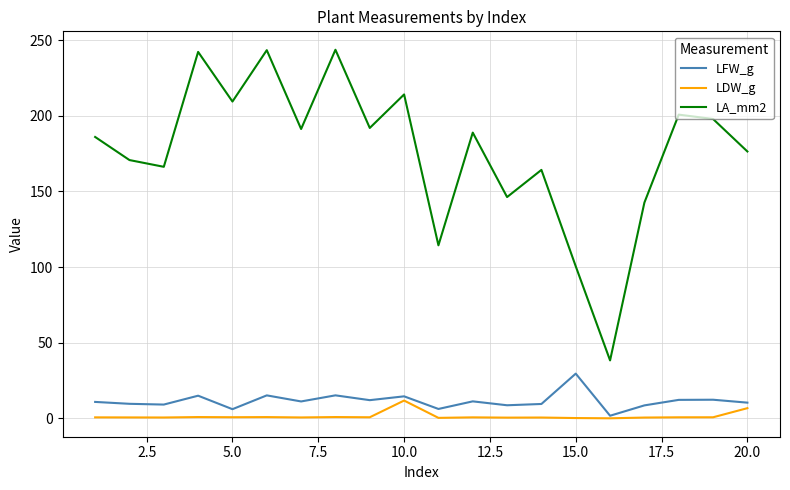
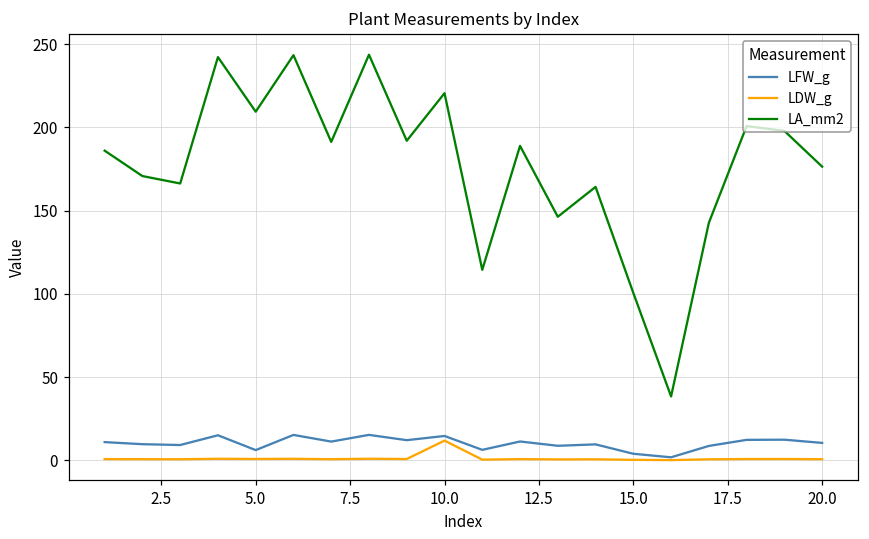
  {
    "LFW_g": {
      "5.0": 6,
      "10.0": 15,
-     "15.0": 30,
+     "15.0": 4,
      "20.0": 10
    },
    "LDW_g": {
      "5.0": 1,
      "10.0": 12,
      "15.0": 0,
-     "20.0": 7
+     "20.0": 1
    },
    "LA_mm2": {
      "5.0": 209,
-     "10.0": 214,
+     "10.0": 221,
      "15.0": 101,
      "20.0": 176
    }
  }
